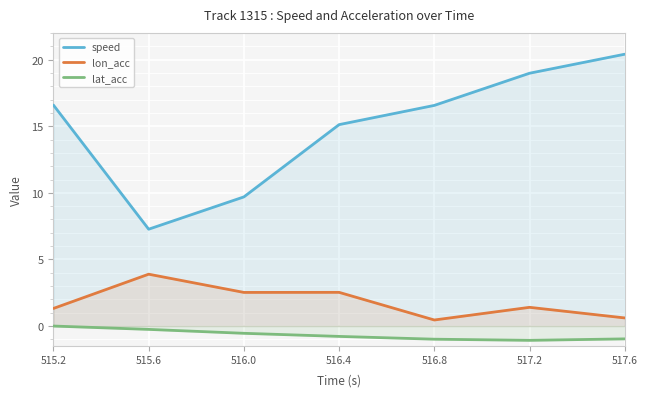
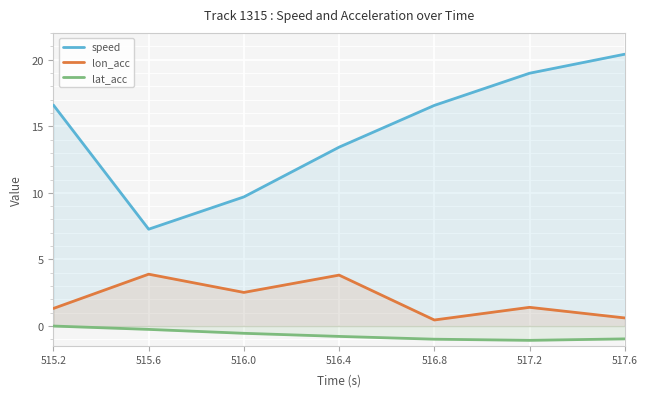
  {
    "speed": {
      "515.2": 16.6,
      "515.6": 7.3,
      "516.0": 9.7,
-     "516.4": 15.1,
+     "516.4": 13.4,
      "516.8": 16.6,
      "517.2": 19.0,
      "517.6": 20.4
    },
    "lon_acc": {
      "515.2": 1.3,
      "515.6": 3.9,
      "516.0": 2.5,
-     "516.4": 2.5,
+     "516.4": 3.8,
      "516.8": 0.4,
      "517.2": 1.4,
      "517.6": 0.6
    }
  }
